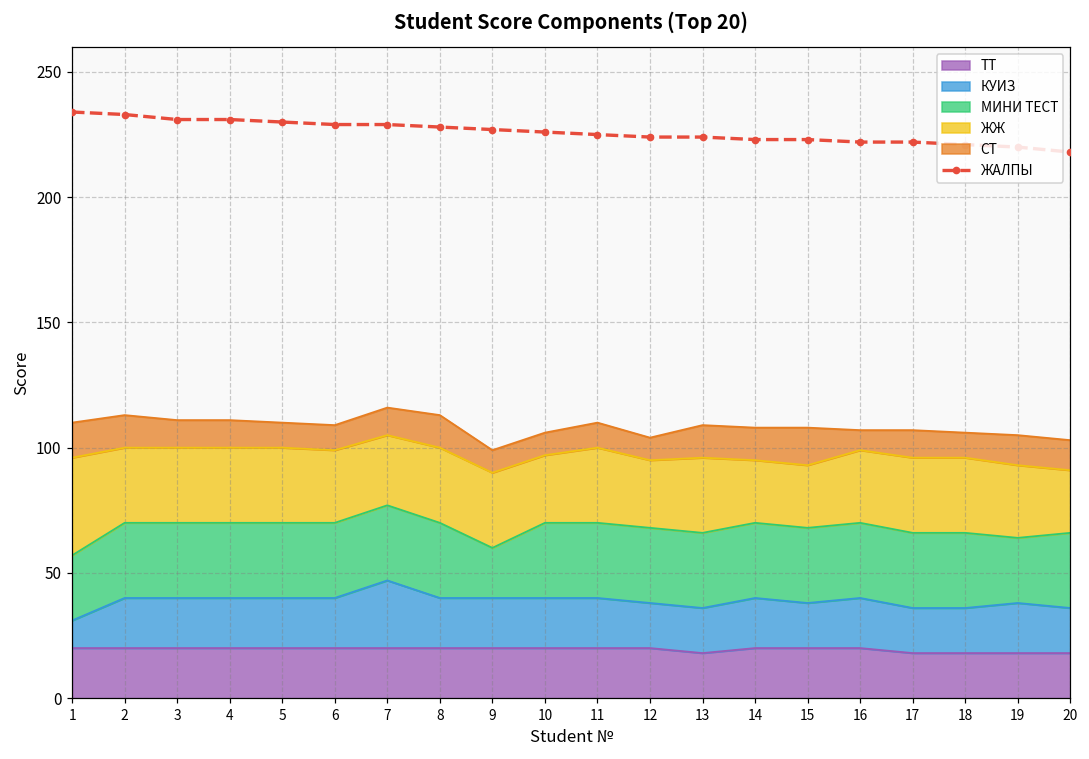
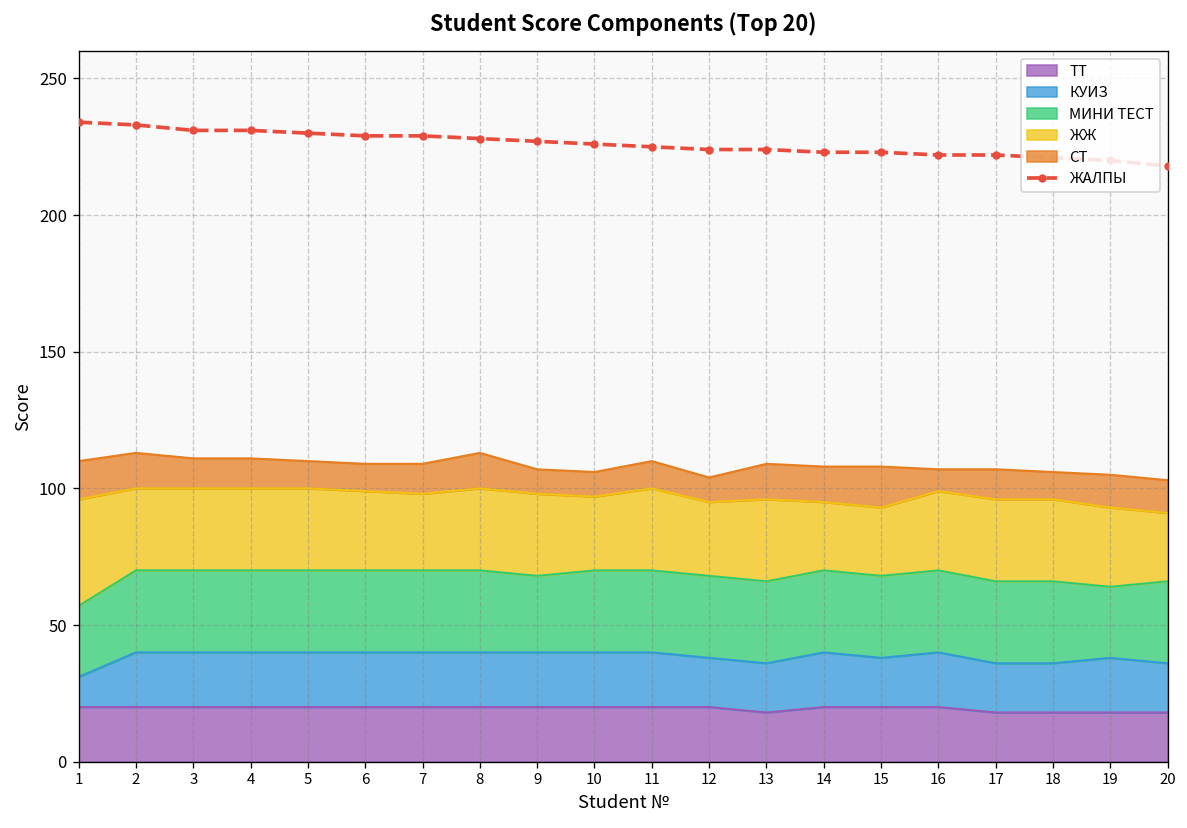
  {
    "ТТ": {
      "1": 20,
      "2": 20,
      "3": 20,
      "4": 20,
      "5": 20,
      "6": 20,
      "7": 20,
      "8": 20,
      "9": 20,
      "10": 20,
      "11": 20,
      "12": 20,
      "13": 18,
      "14": 20,
      "15": 20,
      "16": 20,
      "17": 18,
      "18": 18,
      "19": 18,
      "20": 18
    },
    "КУИЗ": {
      "1": 11,
      "2": 20,
      "3": 20,
      "4": 20,
      "5": 20,
      "6": 20,
-     "7": 27,
+     "7": 20,
      "8": 20,
      "9": 20,
      "10": 20,
      "11": 20,
      "12": 18,
      "13": 18,
      "14": 20,
      "15": 18,
      "16": 20,
      "17": 18,
      "18": 18,
      "19": 20,
      "20": 18
    },
    "МИНИ ТЕСТ": {
      "1": 26,
      "2": 30,
      "3": 30,
      "4": 30,
      "5": 30,
      "6": 30,
      "7": 30,
      "8": 30,
-     "9": 20,
+     "9": 28,
      "10": 30,
      "11": 30,
      "12": 30,
      "13": 30,
      "14": 30,
      "15": 30,
      "16": 30,
      "17": 30,
      "18": 30,
      "19": 26,
      "20": 30
    },
    "ЖЖ": {
      "1": 39,
      "2": 30,
      "3": 30,
      "4": 30,
      "5": 30,
      "6": 29,
      "7": 28,
      "8": 30,
      "9": 30,
      "10": 27,
      "11": 30,
      "12": 27,
      "13": 30,
      "14": 25,
      "15": 25,
      "16": 29,
      "17": 30,
      "18": 30,
      "19": 29,
      "20": 25
    }
  }
